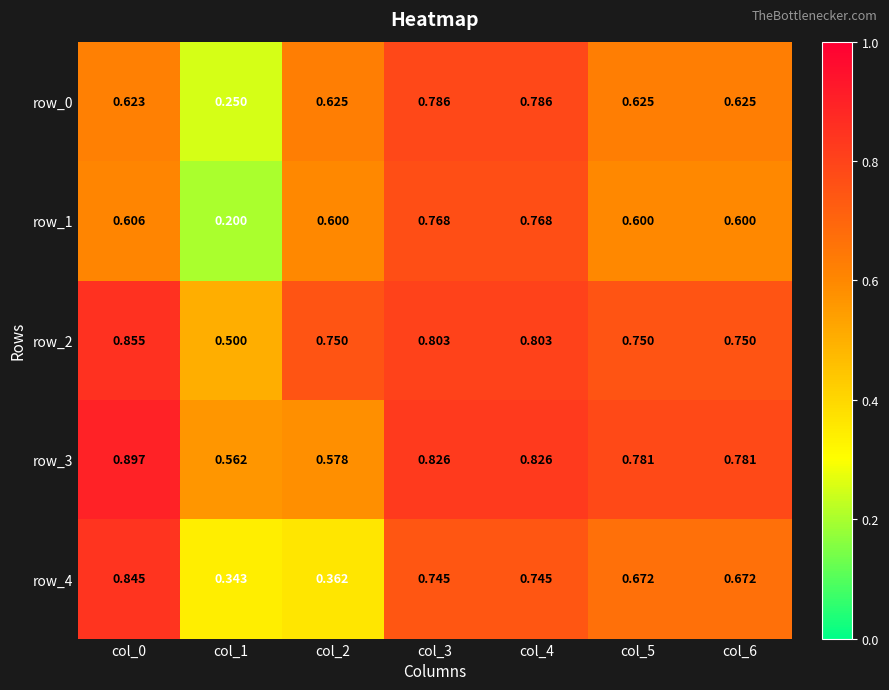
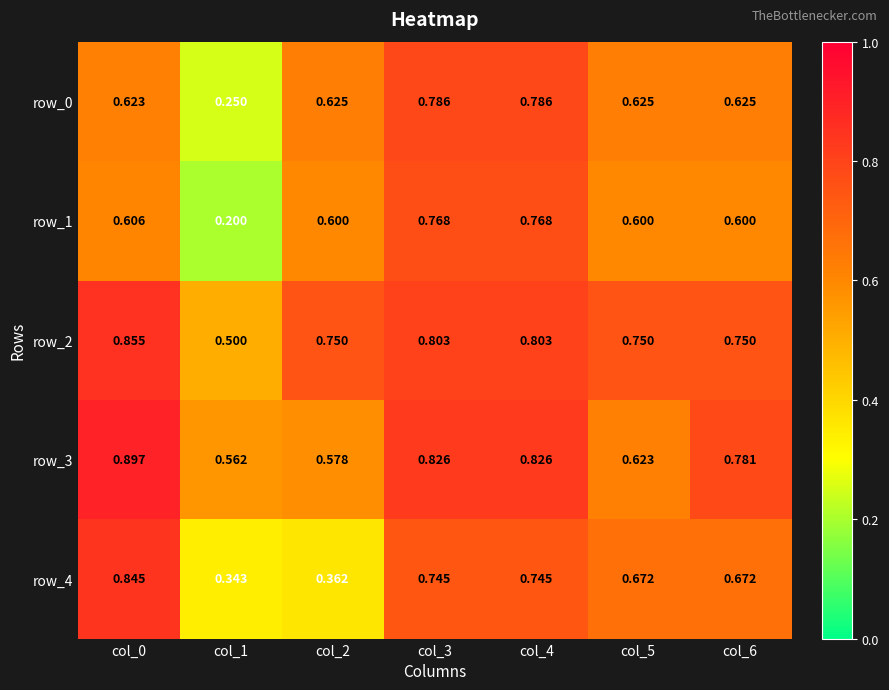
  {
    "row_0": {
      "col_0": 0.623,
      "col_1": 0.250,
      "col_2": 0.625,
      "col_3": 0.786,
      "col_4": 0.786,
      "col_5": 0.625,
      "col_6": 0.625
    },
    "row_1": {
      "col_0": 0.606,
      "col_1": 0.200,
      "col_2": 0.600,
      "col_3": 0.768,
      "col_4": 0.768,
      "col_5": 0.600,
      "col_6": 0.600
    },
    "row_2": {
      "col_0": 0.855,
      "col_1": 0.500,
      "col_2": 0.750,
      "col_3": 0.803,
      "col_4": 0.803,
      "col_5": 0.750,
      "col_6": 0.750
    },
    "row_3": {
      "col_0": 0.897,
      "col_1": 0.562,
      "col_2": 0.578,
      "col_3": 0.826,
      "col_4": 0.826,
-     "col_5": 0.781,
+     "col_5": 0.623,
      "col_6": 0.781
    },
    "row_4": {
      "col_0": 0.845,
      "col_1": 0.343,
      "col_2": 0.362,
      "col_3": 0.745,
      "col_4": 0.745,
      "col_5": 0.672,
      "col_6": 0.672
    }
  }
